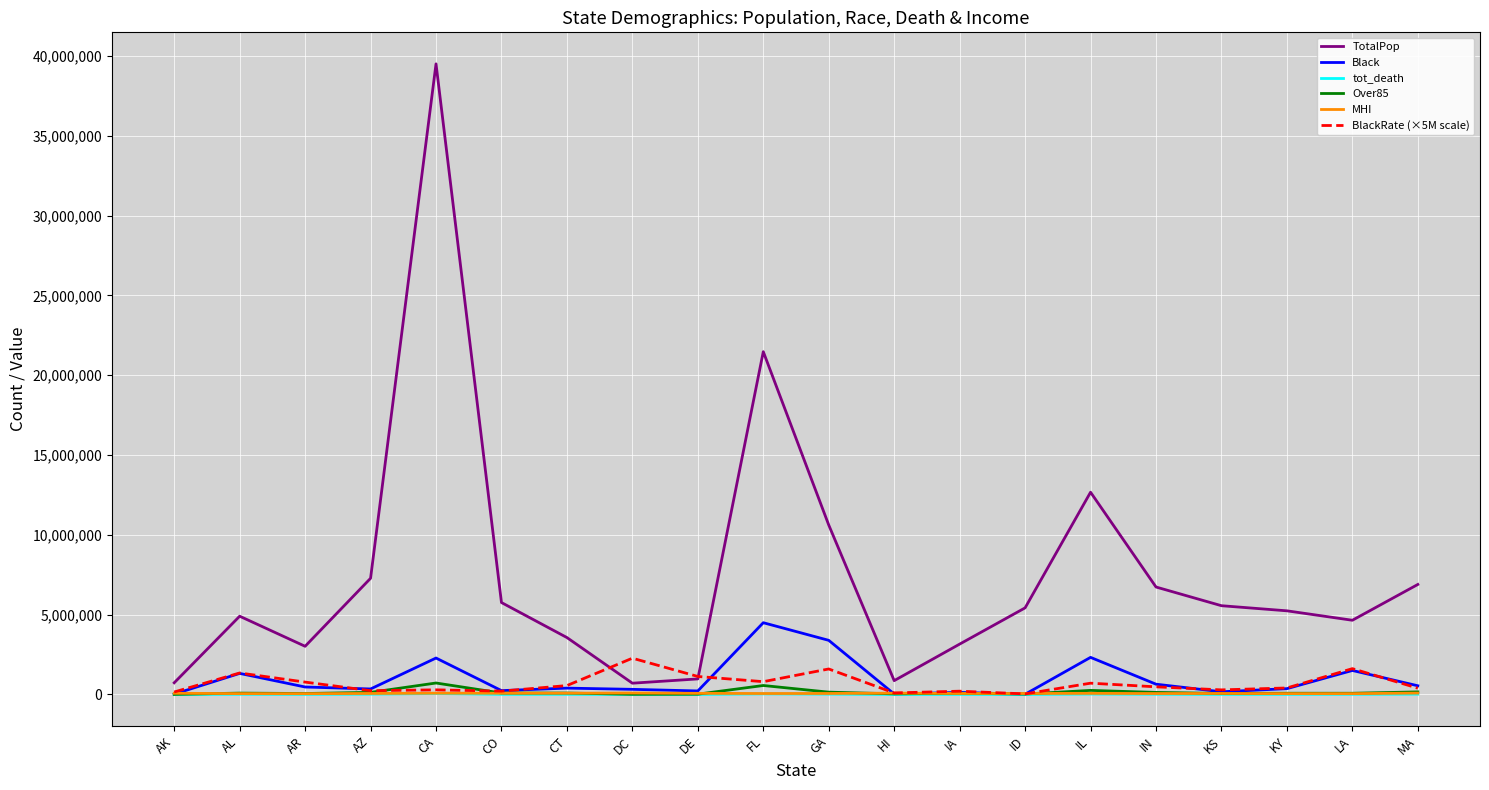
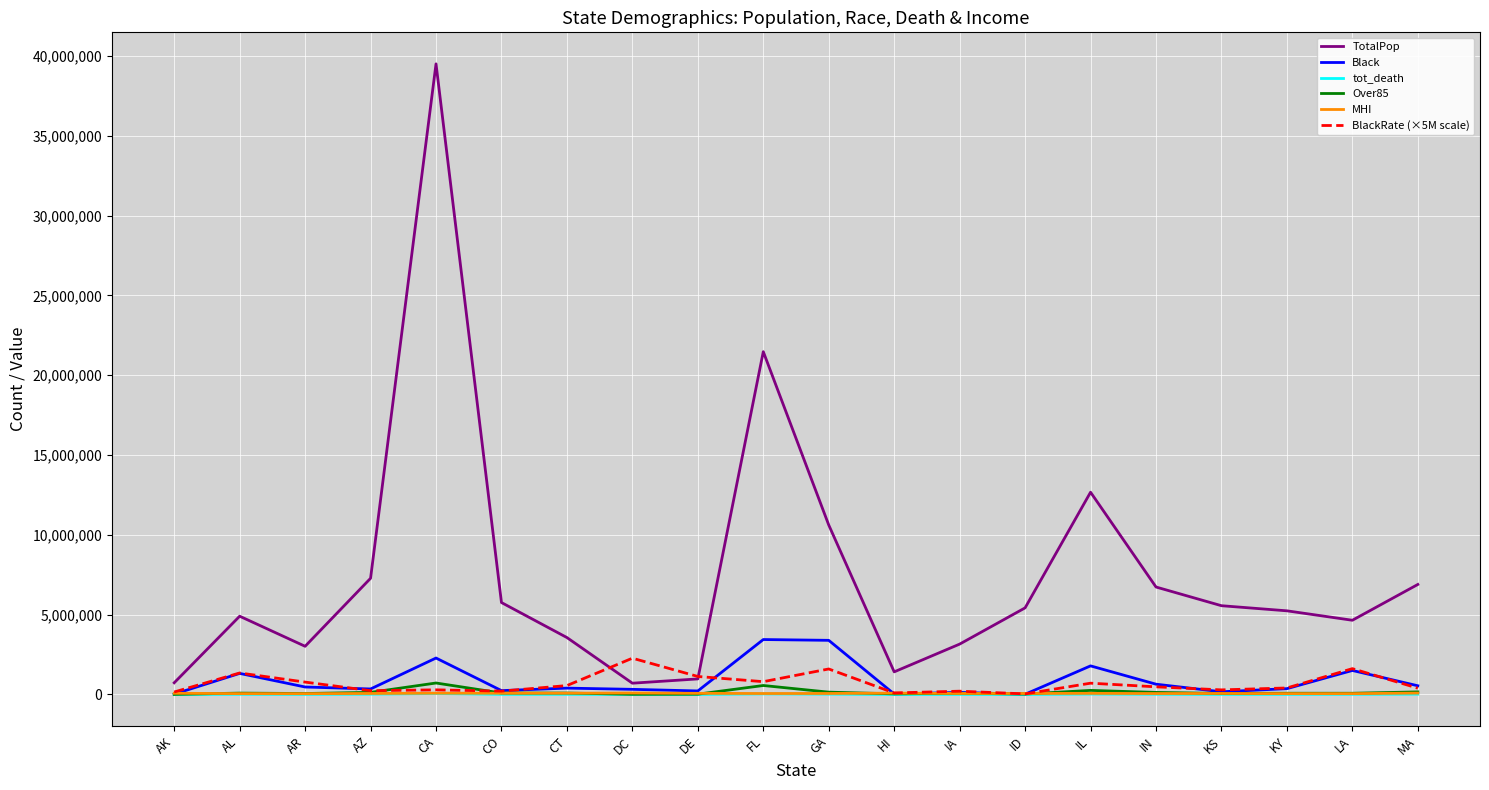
  {
    "TotalPop": {
      "AK": "700,000",
      "AL": "4,900,000",
      "AR": "3,000,000",
      "AZ": "7,300,000",
      "CA": "39,500,000",
      "CO": "5,800,000",
      "CT": "3,600,000",
      "DC": "700,000",
      "FL": "21,500,000",
      "GA": "10,600,000",
-     "HI": "900,000",
+     "HI": "1,400,000",
      "IA": "3,200,000",
      "ID": "5,400,000",
      "IL": "12,700,000",
      "IN": "6,700,000",
      "KS": "5,600,000",
      "KY": "5,200,000",
      "LA": "4,600,000",
      "MA": "6,900,000"
    },
    "Black": {
      "AR": "500,000",
      "CA": "2,300,000",
      "DC": "300,000",
-     "FL": "4,500,000",
+     "FL": "3,400,000",
      "GA": "3,400,000",
-     "IL": "2,300,000",
+     "IL": "1,800,000",
      "IN": "600,000"
    },
    "Over85": {
      "CA": "700,000",
      "FL": "600,000",
      "IL": "300,000"
    },
    "BlackRate (×5M scale)": {
      "AR": "800,000",
      "CA": "300,000",
      "DC": "2,300,000",
      "FL": "800,000",
      "GA": "1,600,000",
      "IL": "700,000",
      "IN": "500,000"
    }
  }
